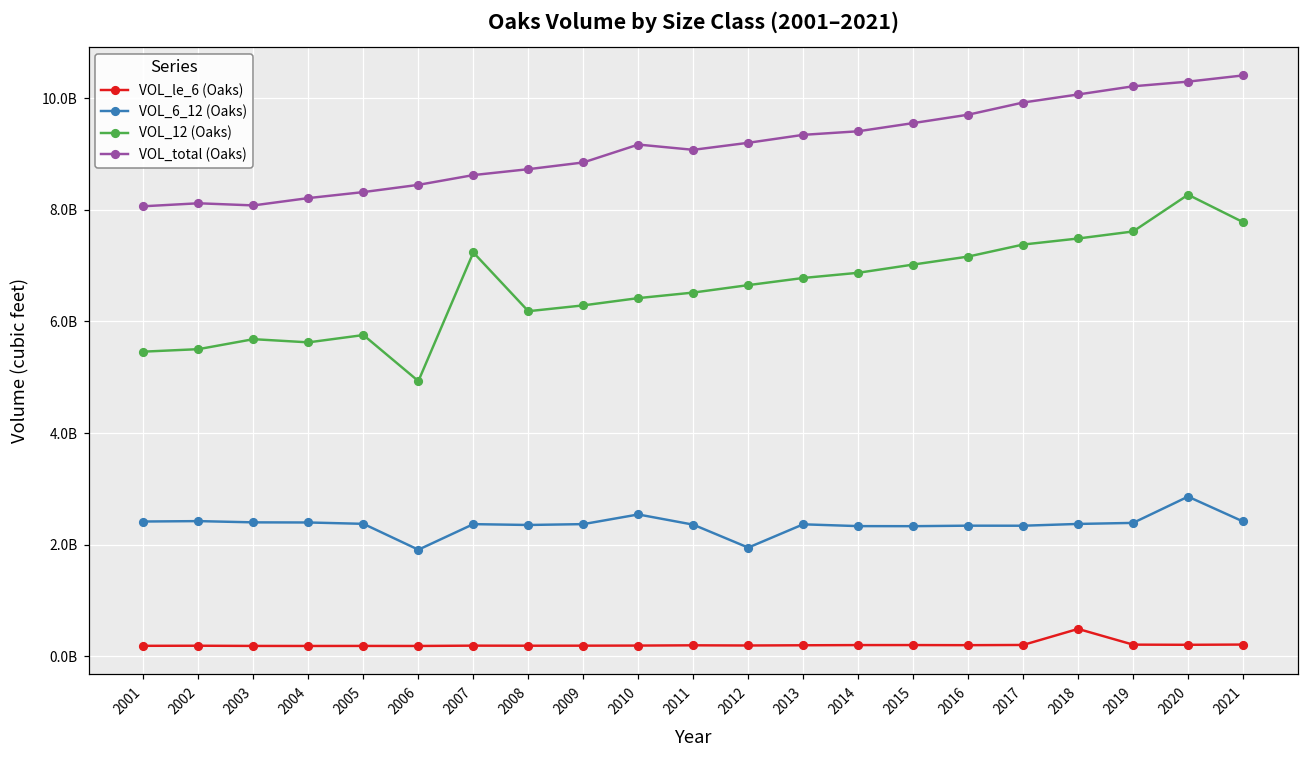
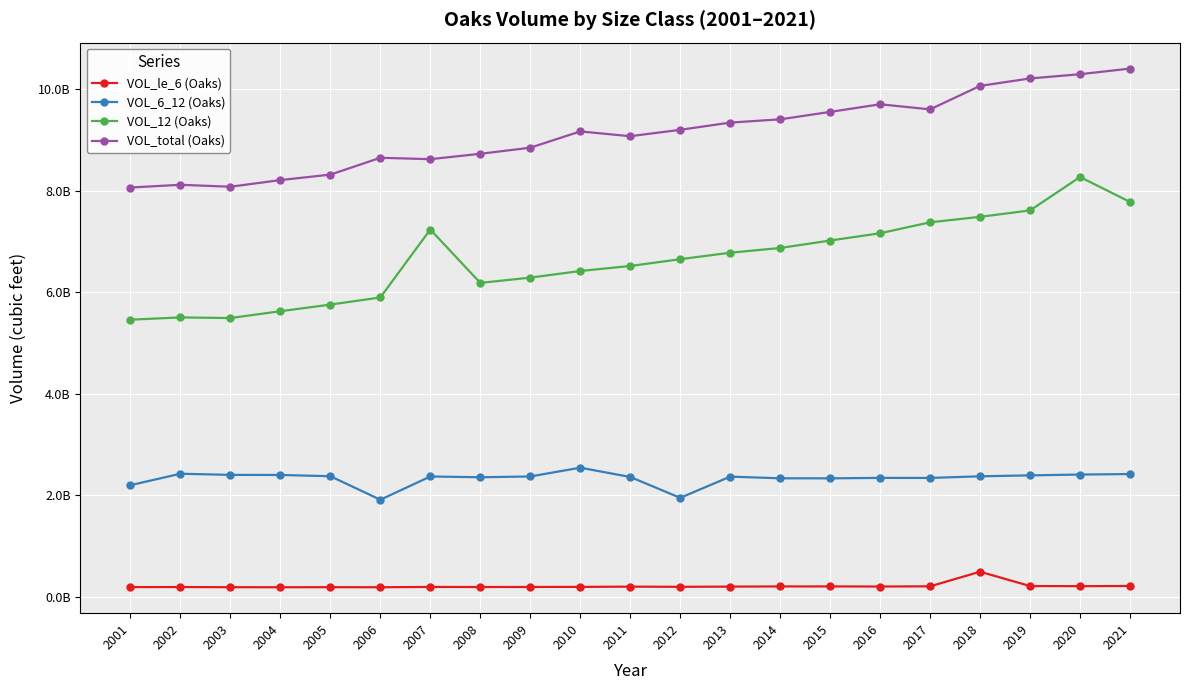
  {
    "VOL_le_6 (Oaks)": {
      "2001": 200000000,
      "2002": 200000000,
      "2003": 200000000,
      "2004": 200000000,
      "2005": 200000000,
      "2006": 200000000,
      "2007": 200000000,
      "2008": 200000000,
      "2009": 200000000,
      "2010": 200000000,
      "2011": 200000000,
      "2012": 200000000,
      "2013": 200000000,
      "2014": 200000000,
      "2015": 200000000,
      "2016": 200000000,
      "2017": 200000000,
      "2018": 500000000,
      "2019": 200000000,
      "2020": 200000000,
      "2021": 200000000
    },
    "VOL_6_12 (Oaks)": {
-     "2001": 2400000000,
+     "2001": 2200000000,
      "2002": 2400000000,
      "2003": 2400000000,
      "2004": 2400000000,
      "2005": 2400000000,
      "2006": 1900000000,
      "2007": 2400000000,
      "2008": 2400000000,
      "2009": 2400000000,
      "2010": 2500000000,
      "2011": 2400000000,
      "2012": 1900000000,
      "2013": 2400000000,
      "2014": 2300000000,
      "2015": 2300000000,
      "2016": 2300000000,
      "2017": 2300000000,
      "2018": 2400000000,
      "2019": 2400000000,
-     "2020": 2900000000,
+     "2020": 2400000000,
      "2021": 2400000000
    },
    "VOL_12 (Oaks)": {
      "2001": 5500000000,
      "2002": 5500000000,
-     "2003": 5700000000,
+     "2003": 5500000000,
      "2004": 5600000000,
      "2005": 5800000000,
-     "2006": 4900000000,
+     "2006": 5900000000,
      "2007": 7200000000,
      "2008": 6200000000,
      "2009": 6300000000,
      "2010": 6400000000,
      "2011": 6500000000,
      "2012": 6600000000,
      "2013": 6800000000,
      "2014": 6900000000,
      "2015": 7000000000,
      "2016": 7200000000,
      "2017": 7400000000,
      "2018": 7500000000,
      "2019": 7600000000,
      "2020": 8300000000,
      "2021": 7800000000
    },
    "VOL_total (Oaks)": {
      "2001": 8100000000,
      "2002": 8100000000,
      "2003": 8100000000,
      "2004": 8200000000,
      "2005": 8300000000,
-     "2006": 8400000000,
+     "2006": 8600000000,
      "2007": 8600000000,
      "2008": 8700000000,
      "2009": 8800000000,
      "2010": 9200000000,
      "2011": 9100000000,
      "2012": 9200000000,
      "2013": 9300000000,
      "2014": 9400000000,
      "2015": 9600000000,
      "2016": 9700000000,
-     "2017": 9900000000,
+     "2017": 9600000000,
      "2018": 10100000000,
      "2019": 10200000000,
      "2020": 10300000000,
      "2021": 10400000000
    }
  }
